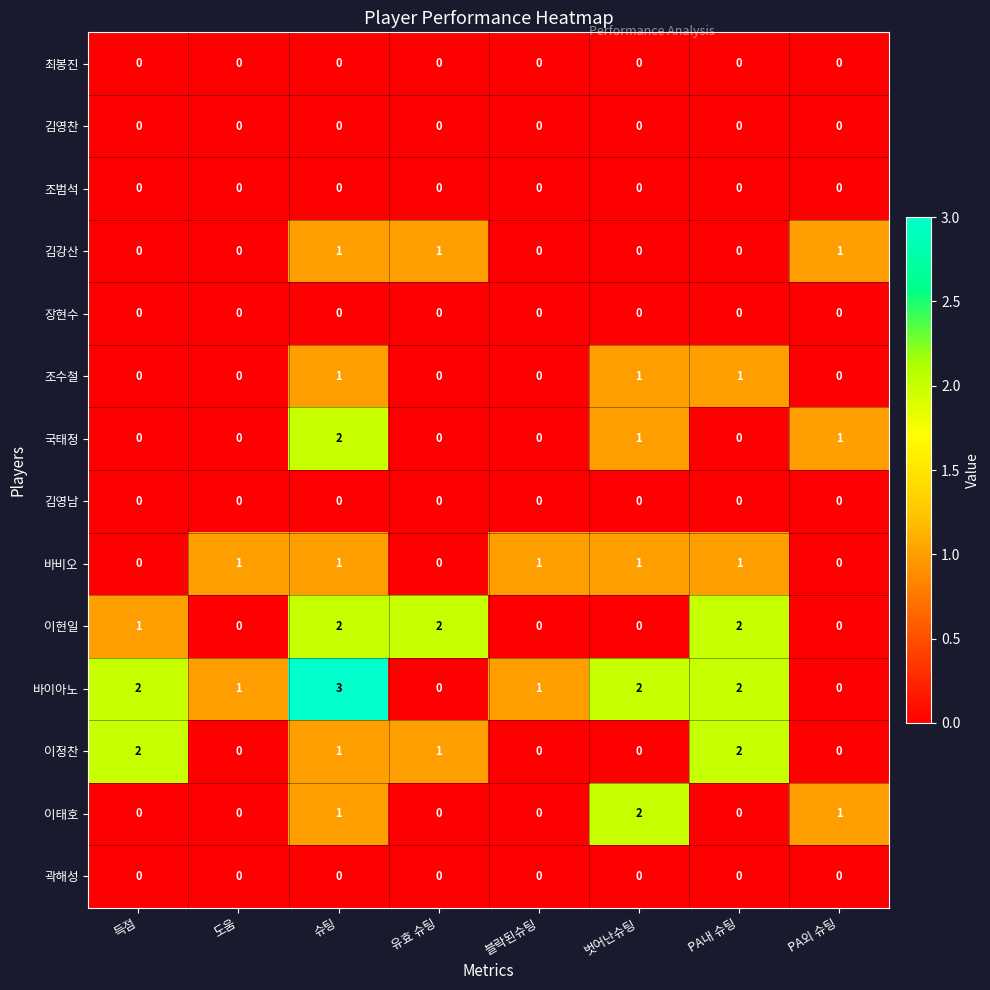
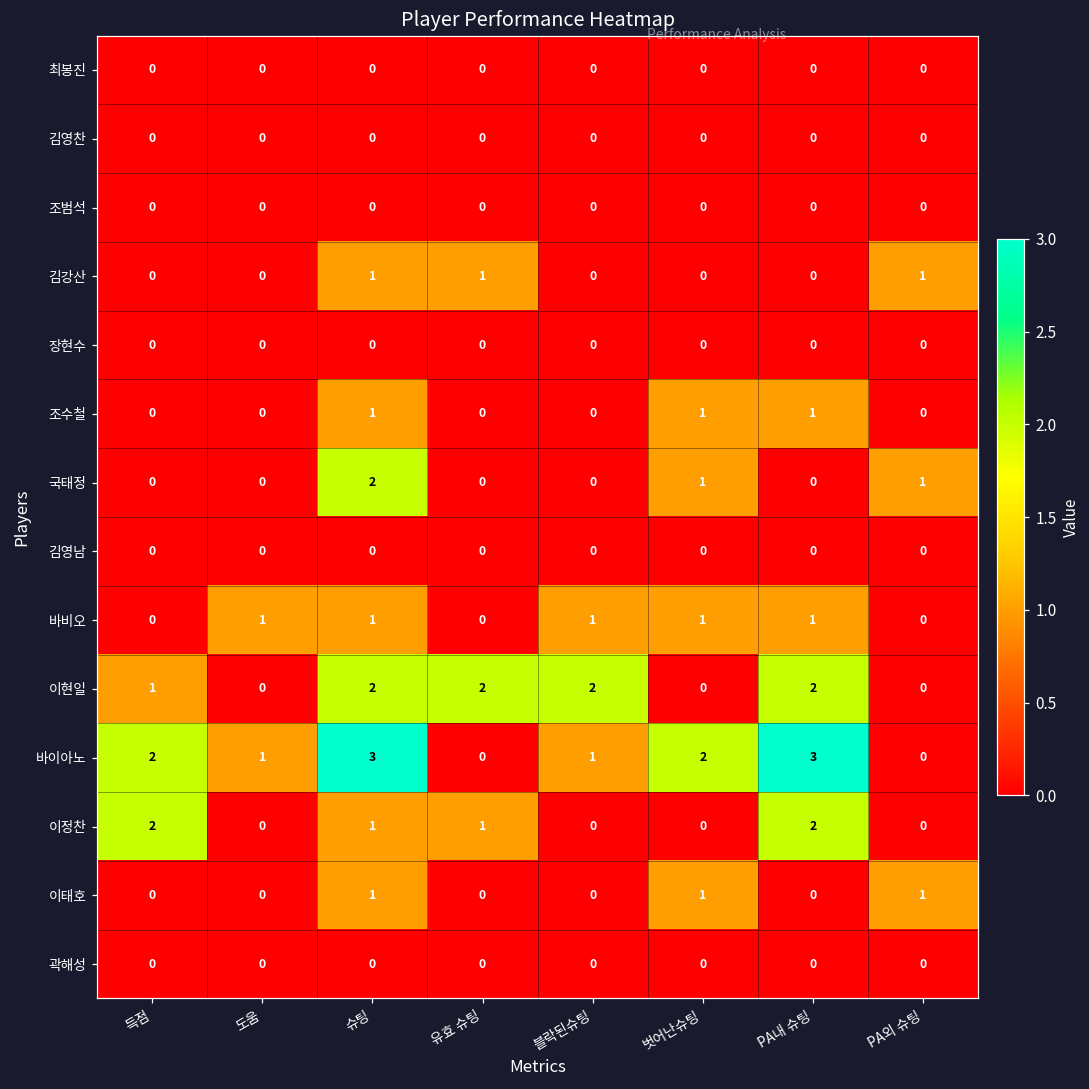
  {
    "최봉진": {
      "득점": 0,
      "도움": 0,
      "슈팅": 0,
      "유효 슈팅": 0,
      "블락된슈팅": 0,
      "벗어난슈팅": 0,
      "PA내 슈팅": 0,
      "PA외 슈팅": 0
    },
    "김영찬": {
      "득점": 0,
      "도움": 0,
      "슈팅": 0,
      "유효 슈팅": 0,
      "블락된슈팅": 0,
      "벗어난슈팅": 0,
      "PA내 슈팅": 0,
      "PA외 슈팅": 0
    },
    "조범석": {
      "득점": 0,
      "도움": 0,
      "슈팅": 0,
      "유효 슈팅": 0,
      "블락된슈팅": 0,
      "벗어난슈팅": 0,
      "PA내 슈팅": 0,
      "PA외 슈팅": 0
    },
    "김강산": {
      "득점": 0,
      "도움": 0,
      "슈팅": 1,
      "유효 슈팅": 1,
      "블락된슈팅": 0,
      "벗어난슈팅": 0,
      "PA내 슈팅": 0,
      "PA외 슈팅": 1
    },
    "장현수": {
      "득점": 0,
      "도움": 0,
      "슈팅": 0,
      "유효 슈팅": 0,
      "블락된슈팅": 0,
      "벗어난슈팅": 0,
      "PA내 슈팅": 0,
      "PA외 슈팅": 0
    },
    "조수철": {
      "득점": 0,
      "도움": 0,
      "슈팅": 1,
      "유효 슈팅": 0,
      "블락된슈팅": 0,
      "벗어난슈팅": 1,
      "PA내 슈팅": 1,
      "PA외 슈팅": 0
    },
    "국태정": {
      "득점": 0,
      "도움": 0,
      "슈팅": 2,
      "유효 슈팅": 0,
      "블락된슈팅": 0,
      "벗어난슈팅": 1,
      "PA내 슈팅": 0,
      "PA외 슈팅": 1
    },
    "김영남": {
      "득점": 0,
      "도움": 0,
      "슈팅": 0,
      "유효 슈팅": 0,
      "블락된슈팅": 0,
      "벗어난슈팅": 0,
      "PA내 슈팅": 0,
      "PA외 슈팅": 0
    },
    "바비오": {
      "득점": 0,
      "도움": 1,
      "슈팅": 1,
      "유효 슈팅": 0,
      "블락된슈팅": 1,
      "벗어난슈팅": 1,
      "PA내 슈팅": 1,
      "PA외 슈팅": 0
    },
    "이현일": {
      "득점": 1,
      "도움": 0,
      "슈팅": 2,
      "유효 슈팅": 2,
-     "블락된슈팅": 0,
+     "블락된슈팅": 2,
      "벗어난슈팅": 0,
      "PA내 슈팅": 2,
      "PA외 슈팅": 0
    },
    "바이아노": {
      "득점": 2,
      "도움": 1,
      "슈팅": 3,
      "유효 슈팅": 0,
      "블락된슈팅": 1,
      "벗어난슈팅": 2,
-     "PA내 슈팅": 2,
+     "PA내 슈팅": 3,
      "PA외 슈팅": 0
    },
    "이정찬": {
      "득점": 2,
      "도움": 0,
      "슈팅": 1,
      "유효 슈팅": 1,
      "블락된슈팅": 0,
      "벗어난슈팅": 0,
      "PA내 슈팅": 2,
      "PA외 슈팅": 0
    },
    "이태호": {
      "득점": 0,
      "도움": 0,
      "슈팅": 1,
      "유효 슈팅": 0,
      "블락된슈팅": 0,
-     "벗어난슈팅": 2,
+     "벗어난슈팅": 1,
      "PA내 슈팅": 0,
      "PA외 슈팅": 1
    },
    "곽해성": {
      "득점": 0,
      "도움": 0,
      "슈팅": 0,
      "유효 슈팅": 0,
      "블락된슈팅": 0,
      "벗어난슈팅": 0,
      "PA내 슈팅": 0,
      "PA외 슈팅": 0
    }
  }
